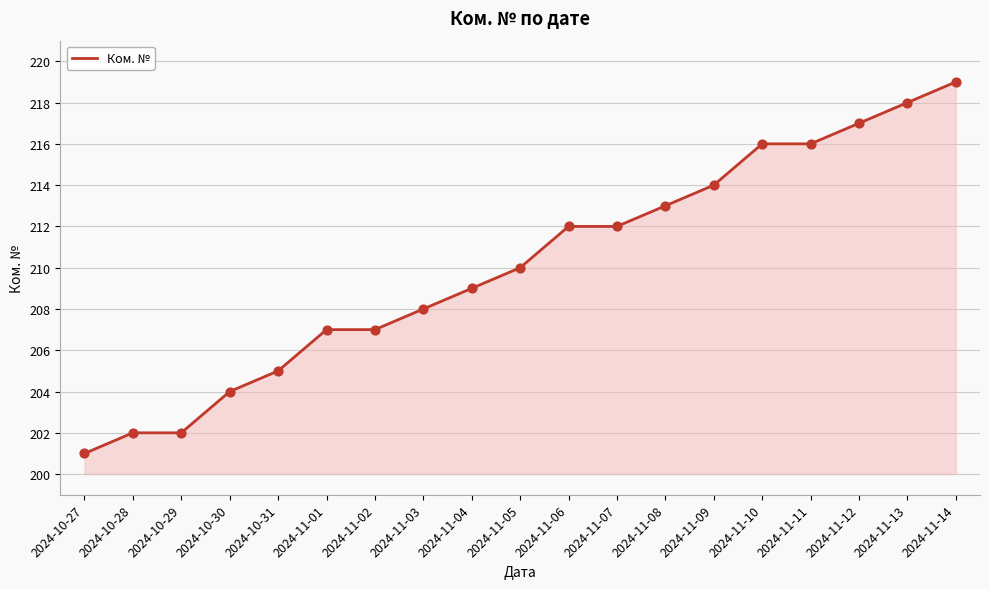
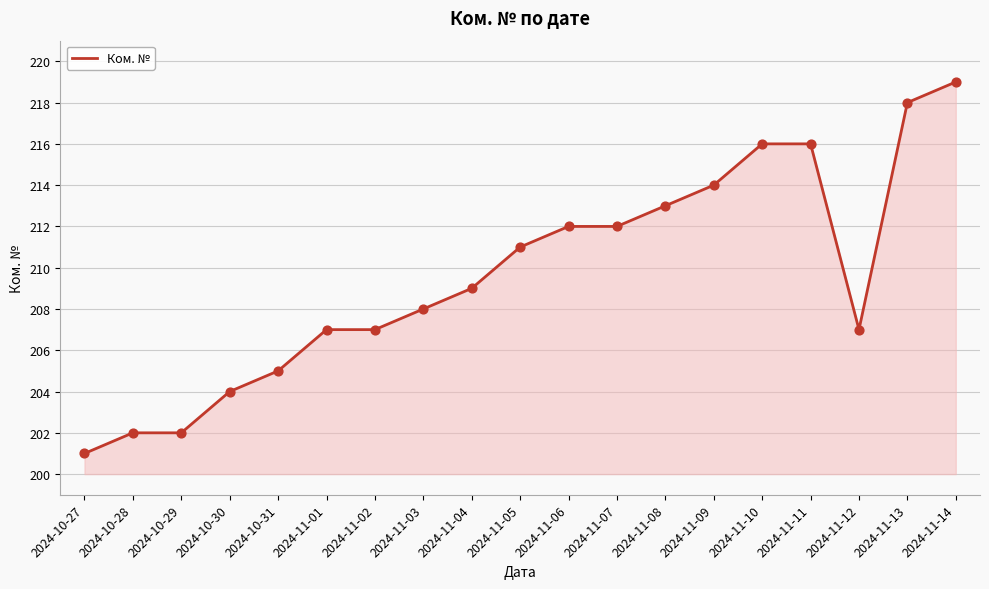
  {
    "2024-10-27": 201,
    "2024-10-28": 202,
    "2024-10-29": 202,
    "2024-10-30": 204,
    "2024-10-31": 205,
    "2024-11-01": 207,
    "2024-11-02": 207,
    "2024-11-03": 208,
    "2024-11-04": 209,
-   "2024-11-05": 210,
+   "2024-11-05": 211,
    "2024-11-06": 212,
    "2024-11-07": 212,
    "2024-11-08": 213,
    "2024-11-09": 214,
    "2024-11-10": 216,
    "2024-11-11": 216,
-   "2024-11-12": 217,
+   "2024-11-12": 207,
    "2024-11-13": 218,
    "2024-11-14": 219
  }
